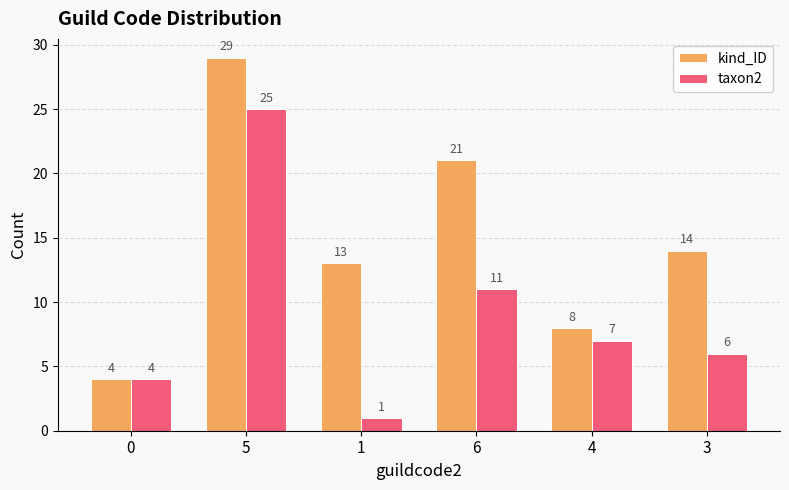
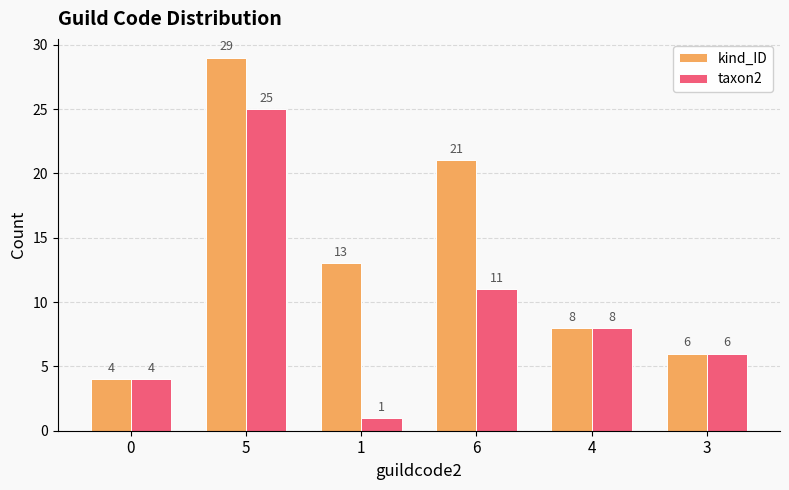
  {
    "kind_ID": {
      "0": 4,
      "5": 29,
      "1": 13,
      "6": 21,
      "4": 8,
-     "3": 14
+     "3": 6
    },
    "taxon2": {
      "0": 4,
      "5": 25,
      "1": 1,
      "6": 11,
-     "4": 7,
+     "4": 8,
      "3": 6
    }
  }
